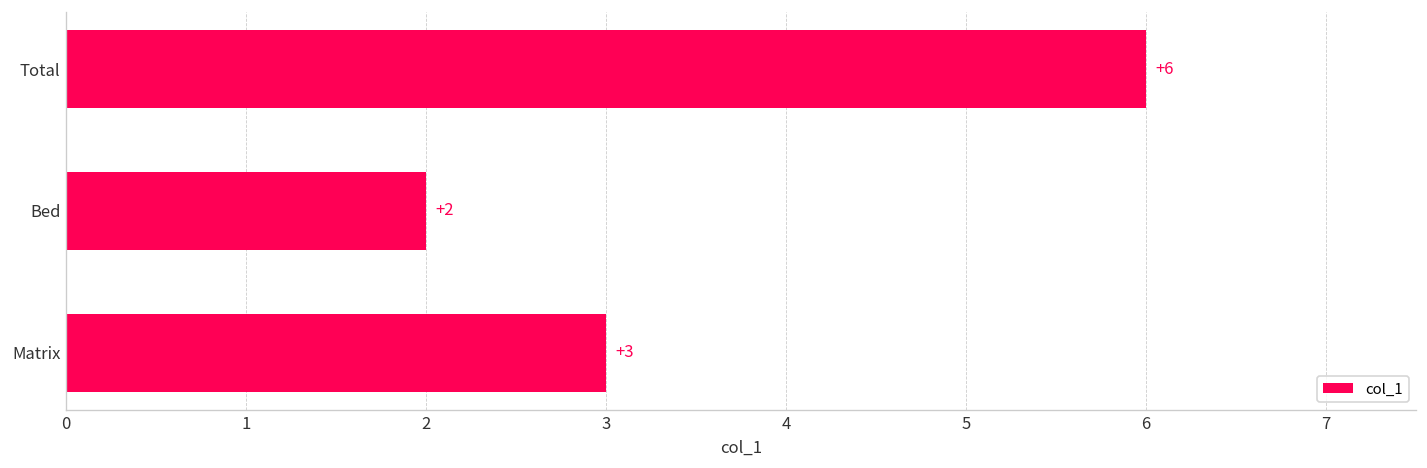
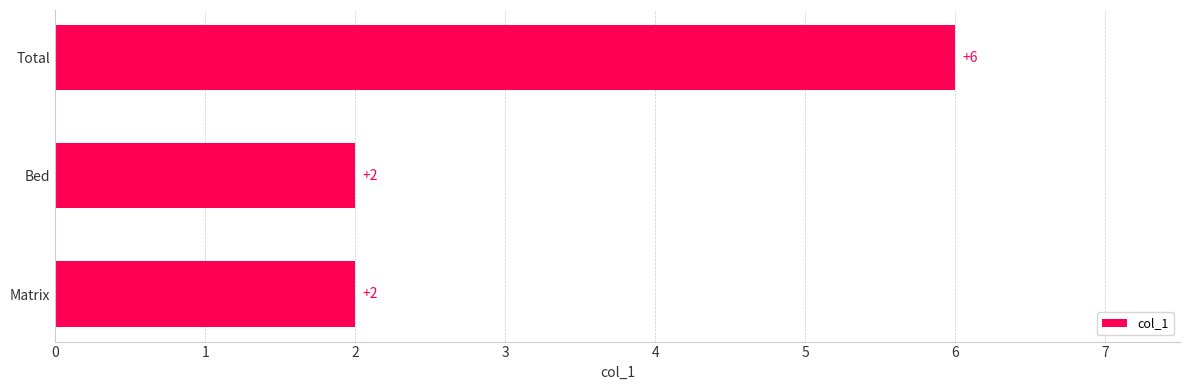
  {
    "Total": "+6",
    "Bed": "+2",
-   "Matrix": "+3"
+   "Matrix": "+2"
  }
